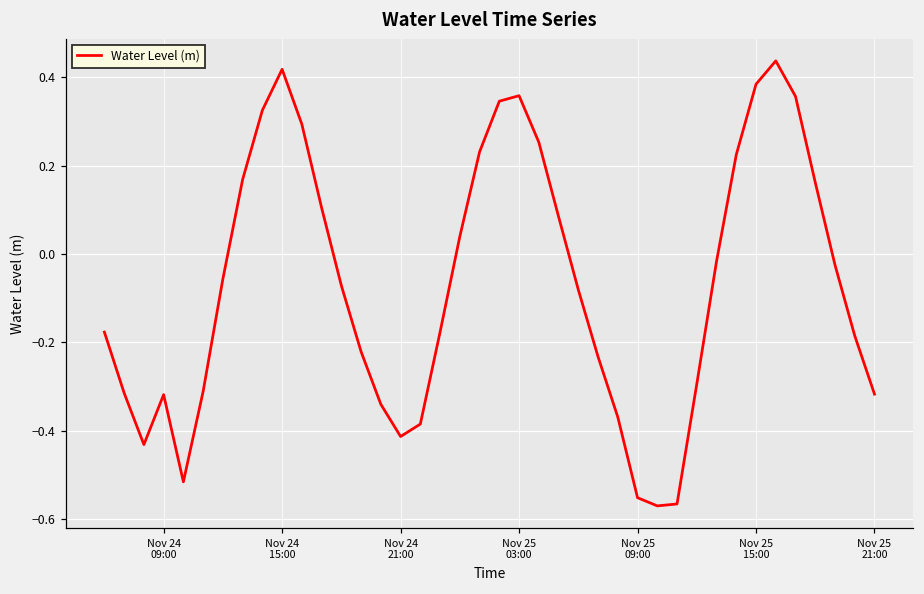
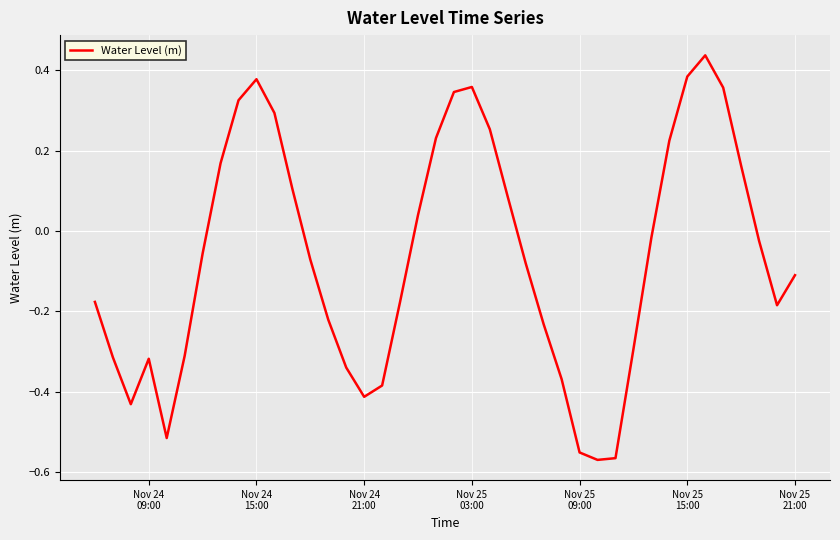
  {
    "Nov 24 09:00": -0.32,
-   "Nov 24 15:00": 0.42,
+   "Nov 24 15:00": 0.38,
    "Nov 24 21:00": -0.41,
    "Nov 25 03:00": 0.36,
    "Nov 25 09:00": -0.55,
    "Nov 25 15:00": 0.38,
-   "Nov 25 21:00": -0.32
+   "Nov 25 21:00": -0.11
  }
